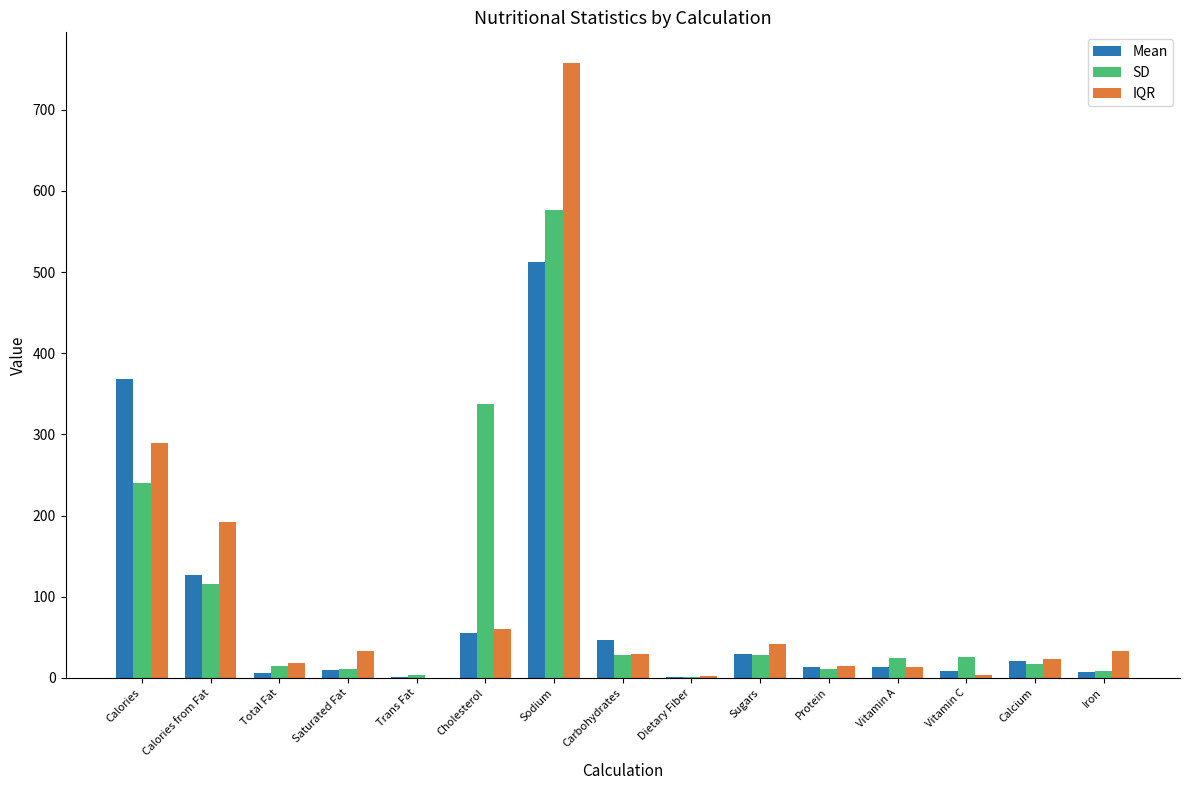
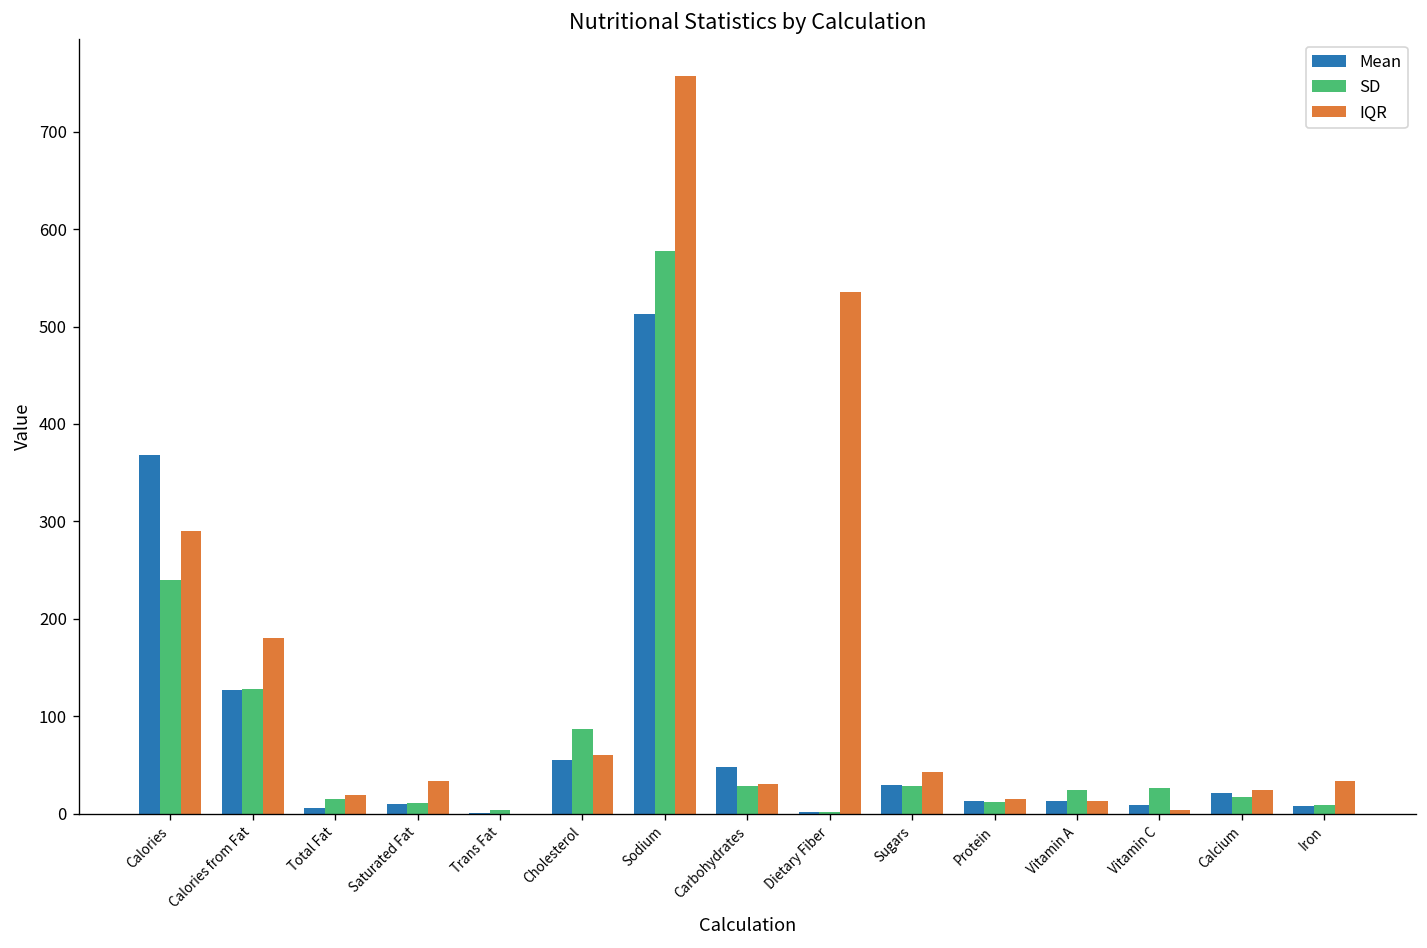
  {
    "Mean": {
      "Calories": 370,
      "Calories from Fat": 130,
      "Total Fat": 10,
      "Saturated Fat": 10,
      "Cholesterol": 50,
      "Sodium": 510,
      "Carbohydrates": 50,
      "Sugars": 30,
      "Protein": 10,
      "Vitamin A": 10,
      "Vitamin C": 10,
      "Calcium": 20,
      "Iron": 10
    },
    "SD": {
      "Calories": 240,
-     "Calories from Fat": 120,
+     "Calories from Fat": 130,
      "Total Fat": 10,
      "Saturated Fat": 10,
      "Trans Fat": 0,
-     "Cholesterol": 340,
+     "Cholesterol": 90,
      "Sodium": 580,
      "Carbohydrates": 30,
      "Sugars": 30,
      "Protein": 10,
      "Vitamin A": 20,
      "Vitamin C": 30,
      "Calcium": 20,
      "Iron": 10
    },
    "IQR": {
      "Calories": 290,
-     "Calories from Fat": 190,
+     "Calories from Fat": 180,
      "Total Fat": 20,
      "Saturated Fat": 30,
      "Trans Fat": 0,
      "Cholesterol": 60,
      "Sodium": 760,
      "Carbohydrates": 30,
-     "Dietary Fiber": 0,
+     "Dietary Fiber": 540,
      "Sugars": 40,
      "Protein": 20,
      "Vitamin A": 10,
      "Vitamin C": 0,
      "Calcium": 20,
      "Iron": 30
    }
  }
